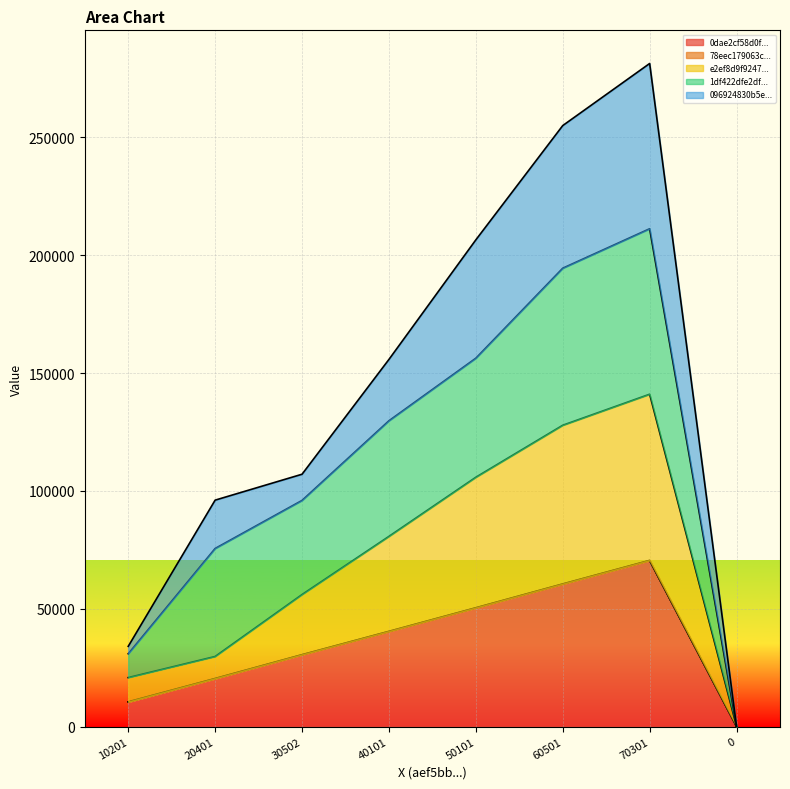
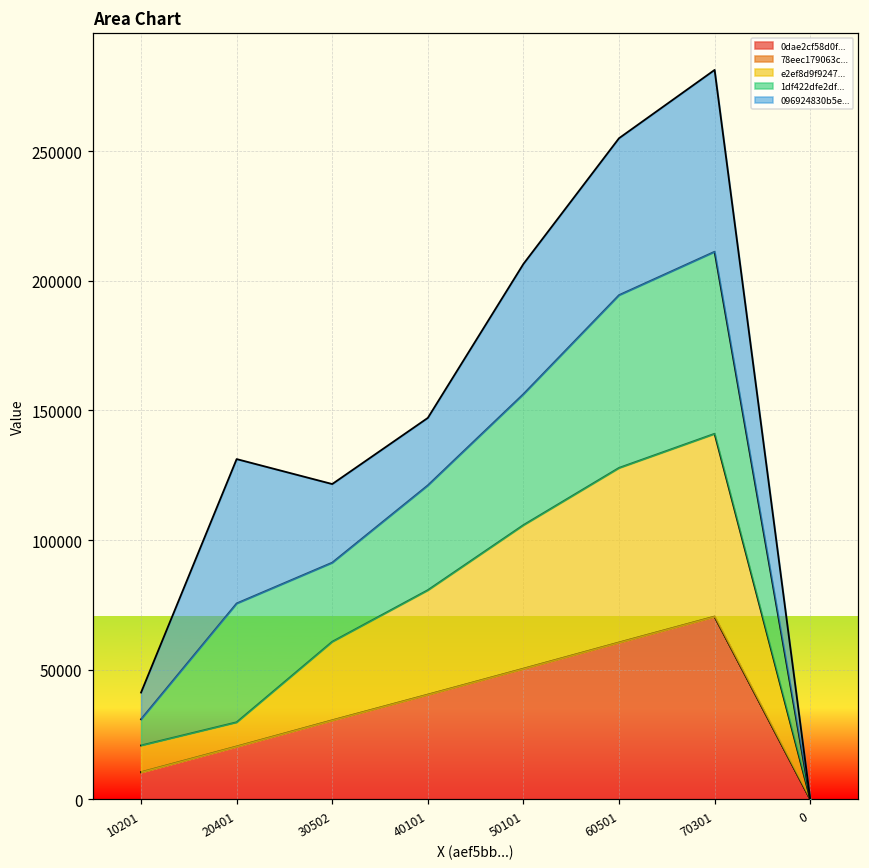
  {
    "e2ef8d9f9247...": {
      "10201": 10000,
      "20401": 9000,
-     "30502": 26000,
+     "30502": 30000,
      "40101": 40000,
      "50101": 55000,
      "60501": 67000,
      "70301": 71000
    },
    "1df422dfe2df...": {
      "10201": 10000,
      "20401": 46000,
-     "30502": 40000,
-     "40101": 49000,
+     "30502": 31000,
+     "40101": 40000,
      "50101": 51000,
      "60501": 67000,
      "70301": 70000
    },
    "096924830b5e...": {
-     "10201": 3000,
-     "20401": 21000,
-     "30502": 11000,
+     "10201": 10000,
+     "20401": 56000,
+     "30502": 30000,
      "40101": 26000,
      "50101": 50000,
      "60501": 61000,
      "70301": 70000
    }
  }
